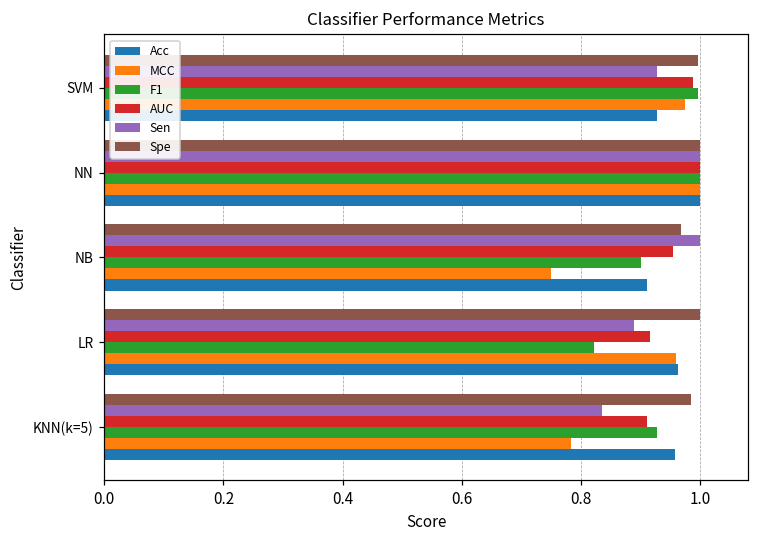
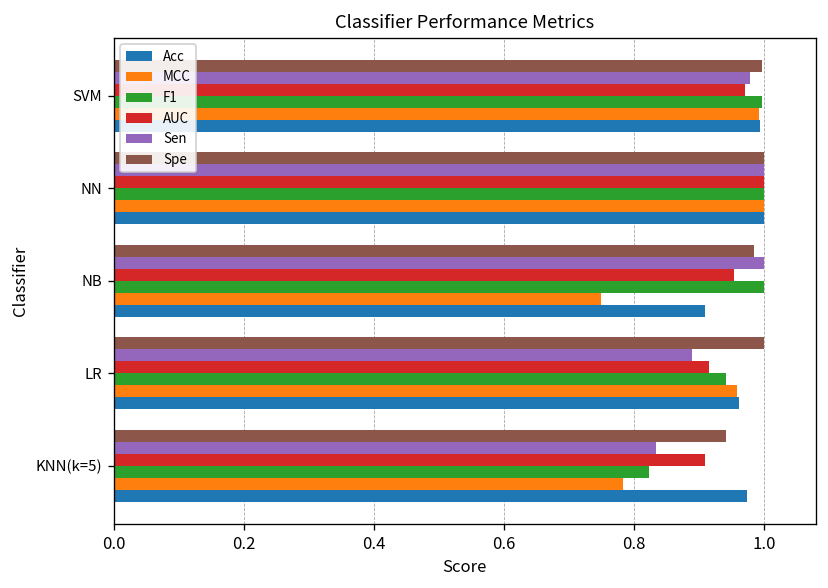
  {
    "Acc": {
-     "SVM": 0.93,
+     "SVM": 0.99,
      "NN": 1.00,
      "NB": 0.91,
      "LR": 0.96,
-     "KNN(k=5)": 0.96
+     "KNN(k=5)": 0.97
    },
    "MCC": {
-     "SVM": 0.97,
+     "SVM": 0.99,
      "NN": 1.00,
      "NB": 0.75,
      "LR": 0.96,
      "KNN(k=5)": 0.78
    },
    "F1": {
      "SVM": 1.00,
      "NN": 1.00,
-     "NB": 0.9,
-     "LR": 0.82,
-     "KNN(k=5)": 0.93
+     "NB": 1.0,
+     "LR": 0.94,
+     "KNN(k=5)": 0.82
    },
    "AUC": {
-     "SVM": 0.99,
+     "SVM": 0.97,
      "NN": 1.00,
      "NB": 0.95,
      "LR": 0.92,
      "KNN(k=5)": 0.91
    },
    "Sen": {
-     "SVM": 0.93,
+     "SVM": 0.98,
      "NN": 1.00,
      "NB": 1.00,
      "LR": 0.89,
      "KNN(k=5)": 0.83
    },
    "Spe": {
      "SVM": 1.00,
      "NN": 1.00,
-     "NB": 0.97,
+     "NB": 0.98,
      "LR": 1.00,
-     "KNN(k=5)": 0.98
+     "KNN(k=5)": 0.94
    }
  }
